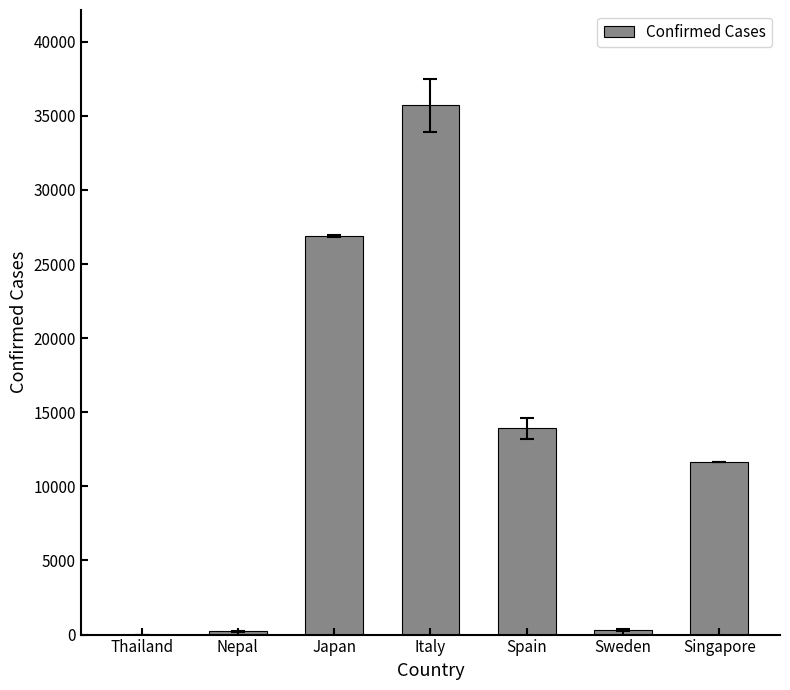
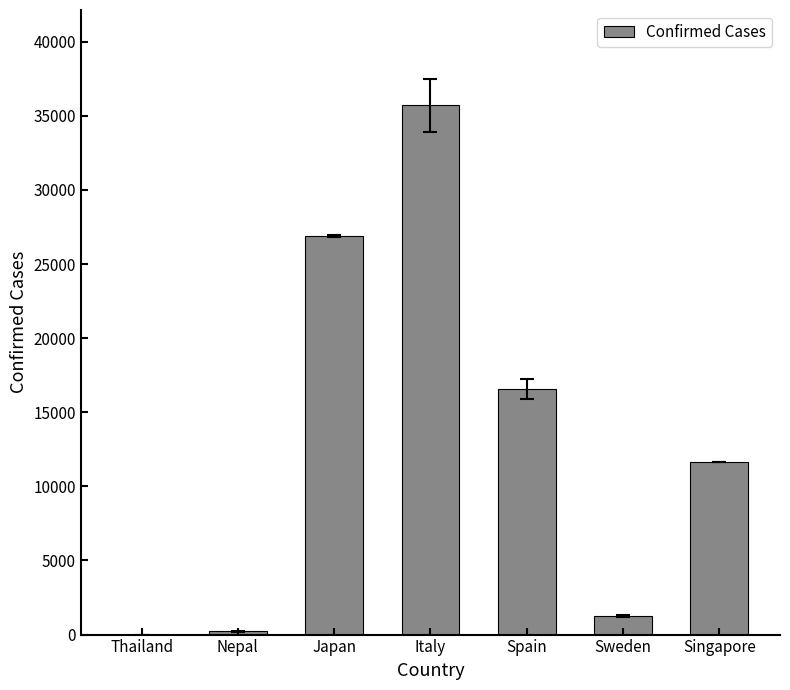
  {
    "Confirmed Cases": {
      "Nepal": 200,
      "Japan": 26900,
      "Italy": 35700,
-     "Spain": 13900,
-     "Sweden": 300,
+     "Spain": 16600,
+     "Sweden": 1300,
      "Singapore": 11600
    }
  }
